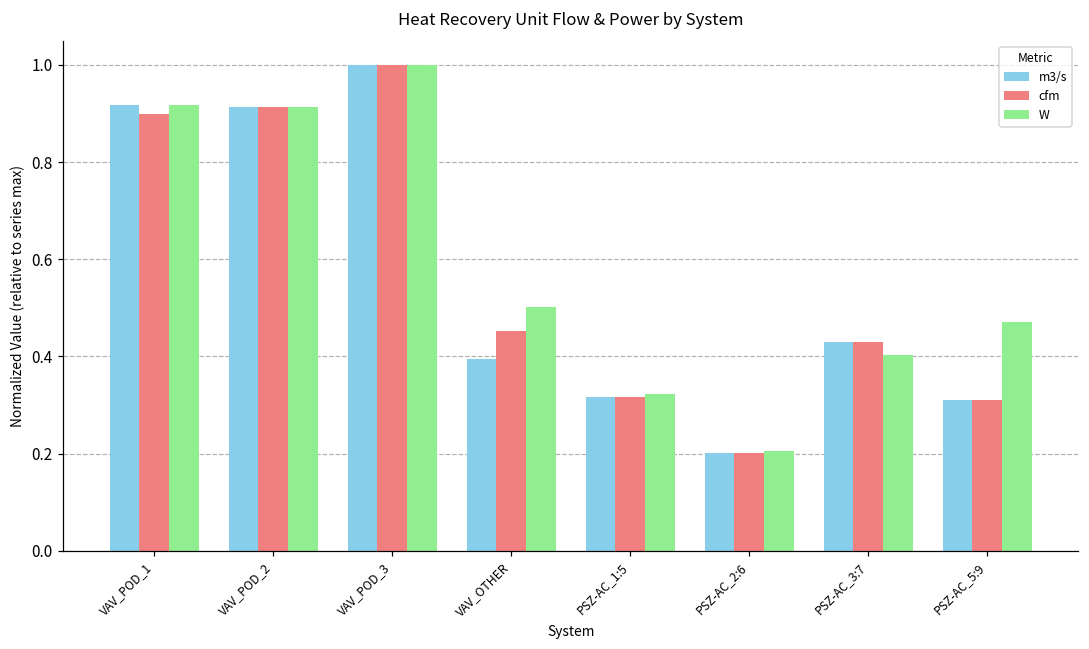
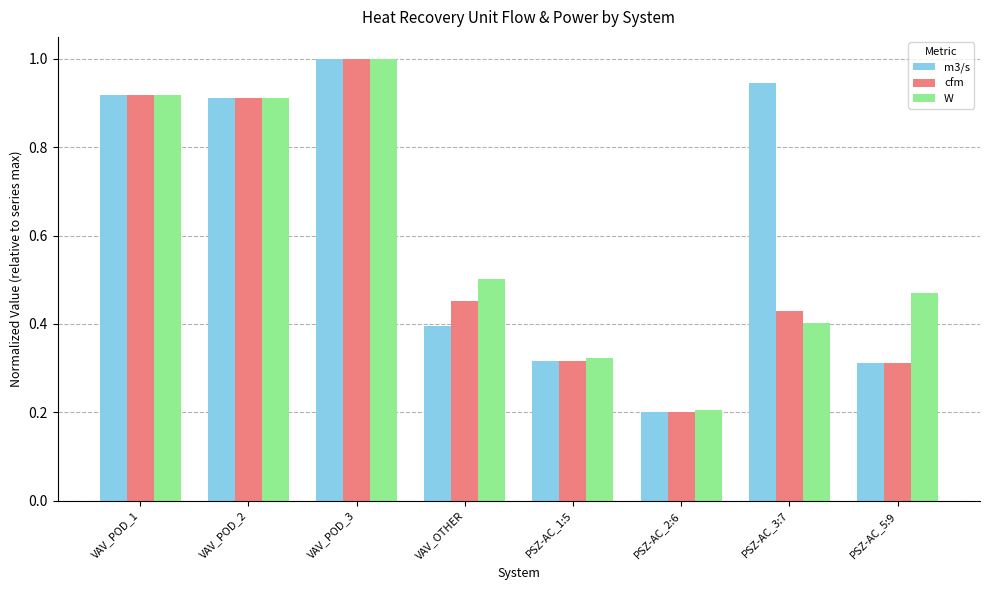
  {
    "m3/s": {
      "VAV_POD_1": 0.92,
      "VAV_POD_2": 0.91,
      "VAV_POD_3": 1.00,
      "VAV_OTHER": 0.40,
      "PSZ-AC_1:5": 0.32,
      "PSZ-AC_2:6": 0.20,
-     "PSZ-AC_3:7": 0.43,
+     "PSZ-AC_3:7": 0.95,
      "PSZ-AC_5:9": 0.31
    },
    "cfm": {
-     "VAV_POD_1": 0.90,
+     "VAV_POD_1": 0.92,
      "VAV_POD_2": 0.91,
      "VAV_POD_3": 1.00,
      "VAV_OTHER": 0.45,
      "PSZ-AC_1:5": 0.32,
      "PSZ-AC_2:6": 0.20,
      "PSZ-AC_3:7": 0.43,
      "PSZ-AC_5:9": 0.31
    },
    "W": {
      "VAV_POD_1": 0.92,
      "VAV_POD_2": 0.91,
      "VAV_POD_3": 1.00,
      "VAV_OTHER": 0.50,
      "PSZ-AC_1:5": 0.32,
      "PSZ-AC_2:6": 0.21,
      "PSZ-AC_3:7": 0.40,
      "PSZ-AC_5:9": 0.47
    }
  }
